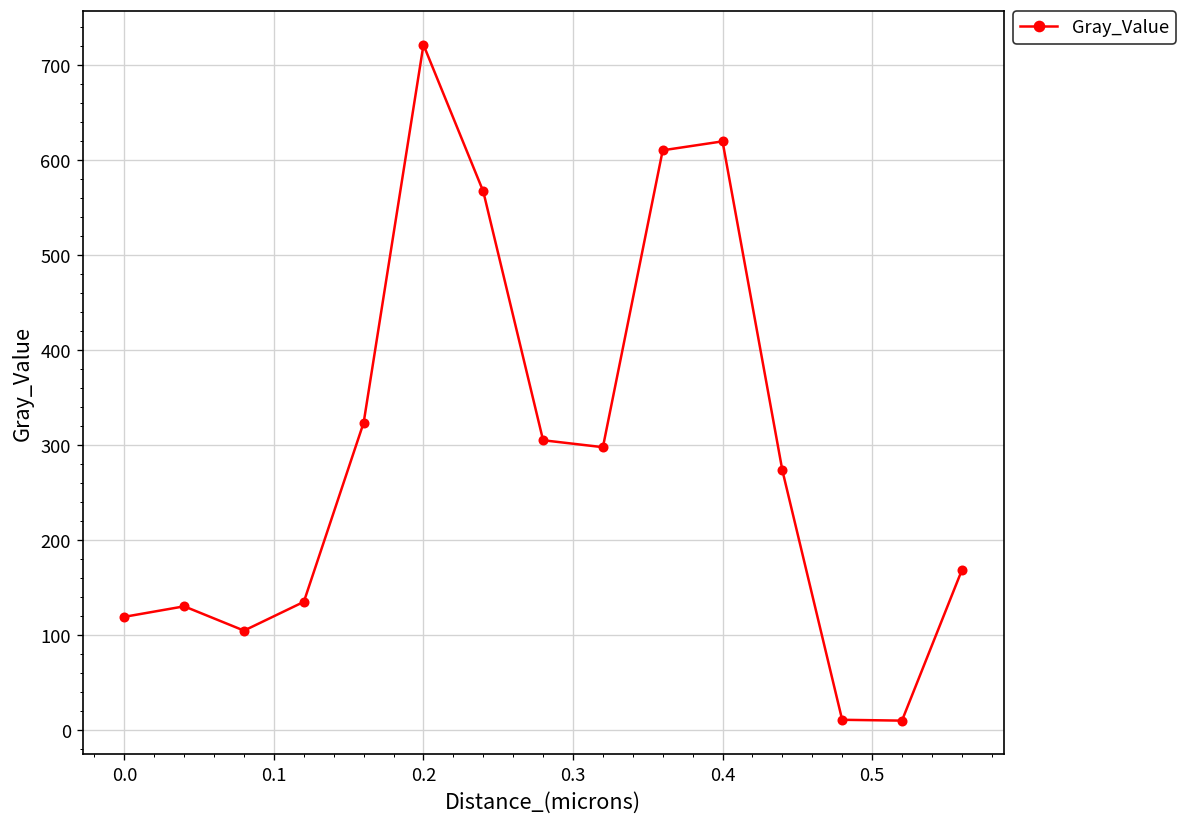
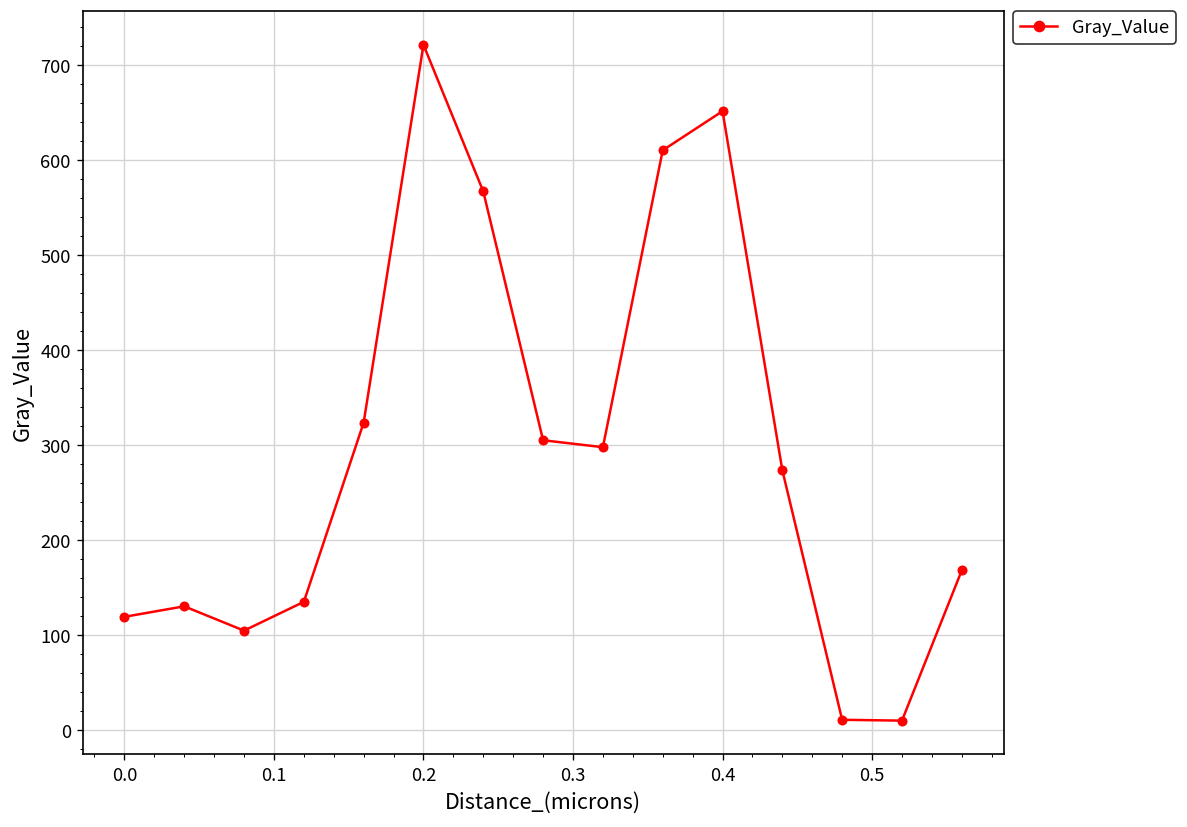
  {
    "0.0": 120,
    "0.2": 720,
-   "0.4": 620
+   "0.4": 650
  }
